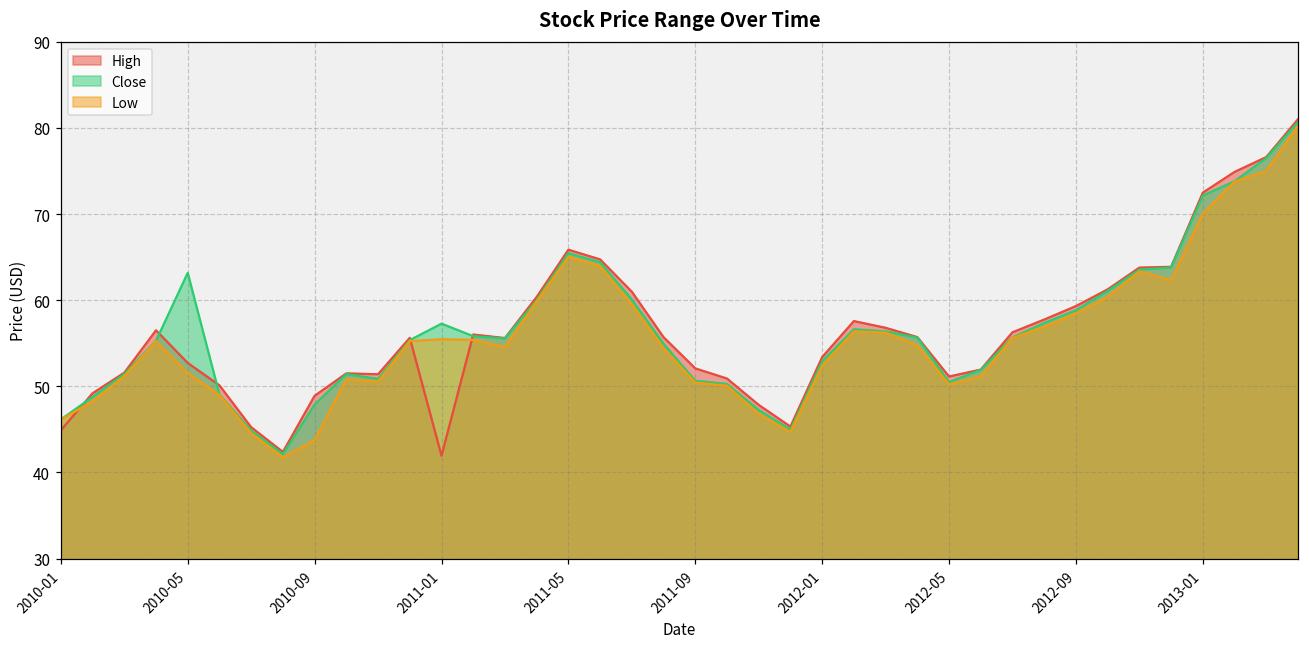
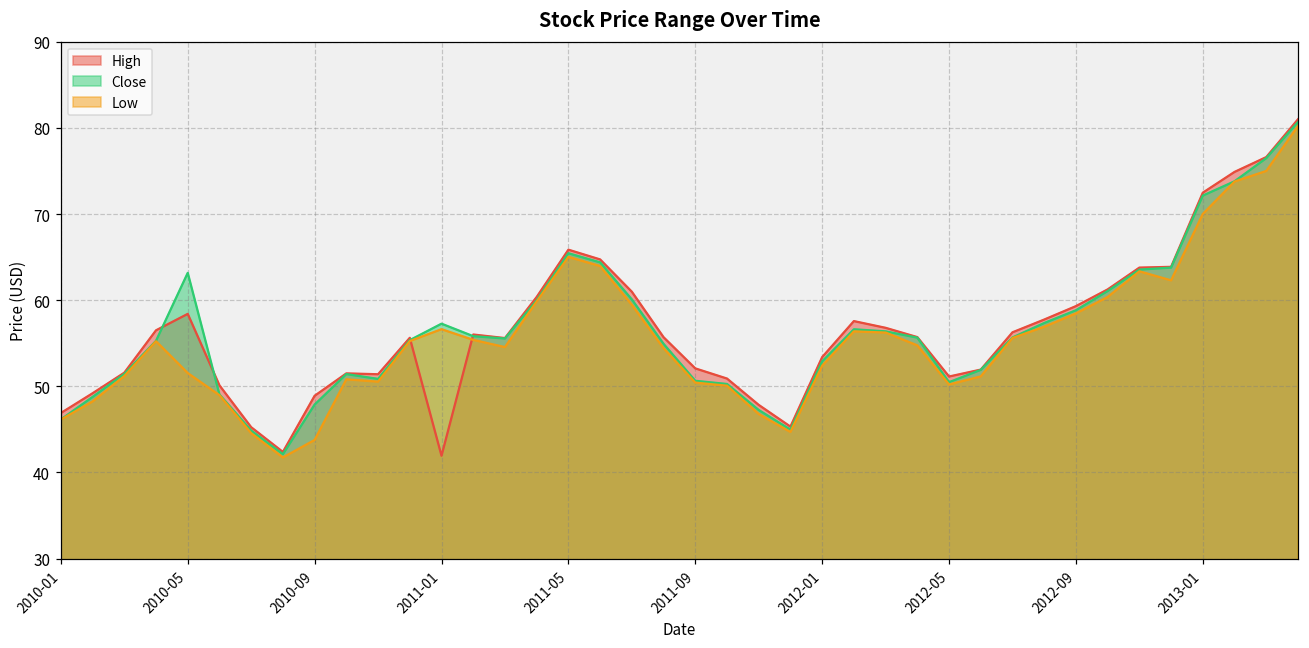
  {
    "High": {
-     "2010-01": 45,
-     "2010-05": 53,
+     "2010-01": 47,
+     "2010-05": 58,
      "2010-09": 49,
      "2011-01": 42,
      "2011-05": 66,
      "2011-09": 52,
      "2012-01": 53,
      "2012-05": 51,
      "2012-09": 59,
      "2013-01": 72
    },
    "Close": {
      "2010-05": 63,
      "2010-09": 48,
      "2011-01": 57,
      "2011-05": 65,
      "2012-01": 53,
      "2012-09": 59,
      "2013-01": 72
    },
    "Low": {
      "2010-05": 52,
      "2010-09": 44,
-     "2011-01": 55,
+     "2011-01": 57,
      "2011-05": 65,
      "2012-01": 52,
      "2012-09": 58,
      "2013-01": 70
    }
  }
